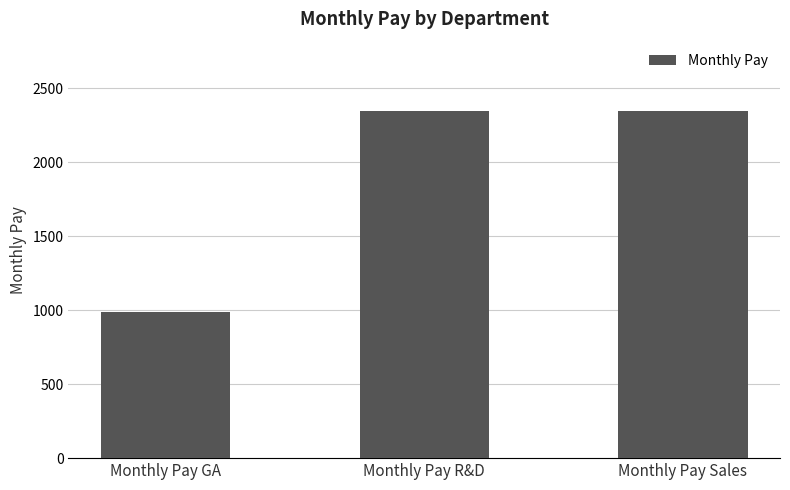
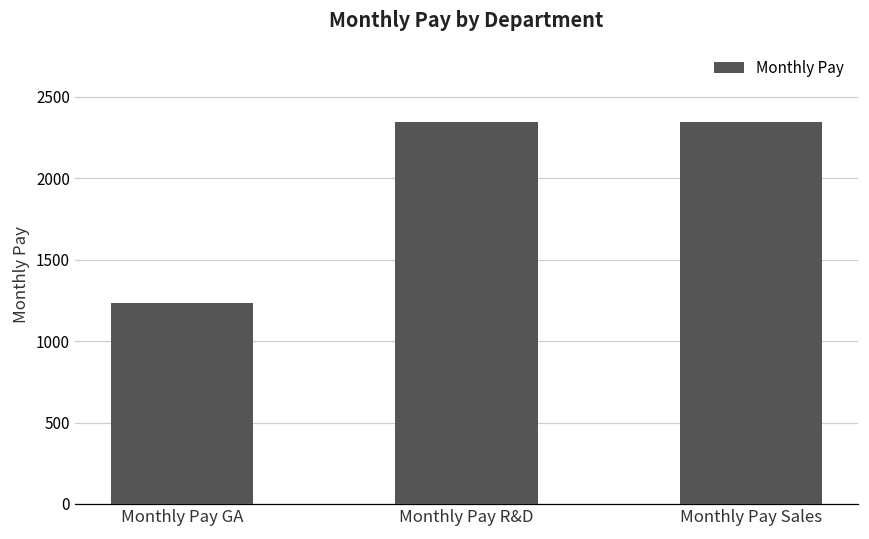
  {
-   "Monthly Pay GA": 990,
+   "Monthly Pay GA": 1230,
    "Monthly Pay R&D": 2350,
    "Monthly Pay Sales": 2350
  }
